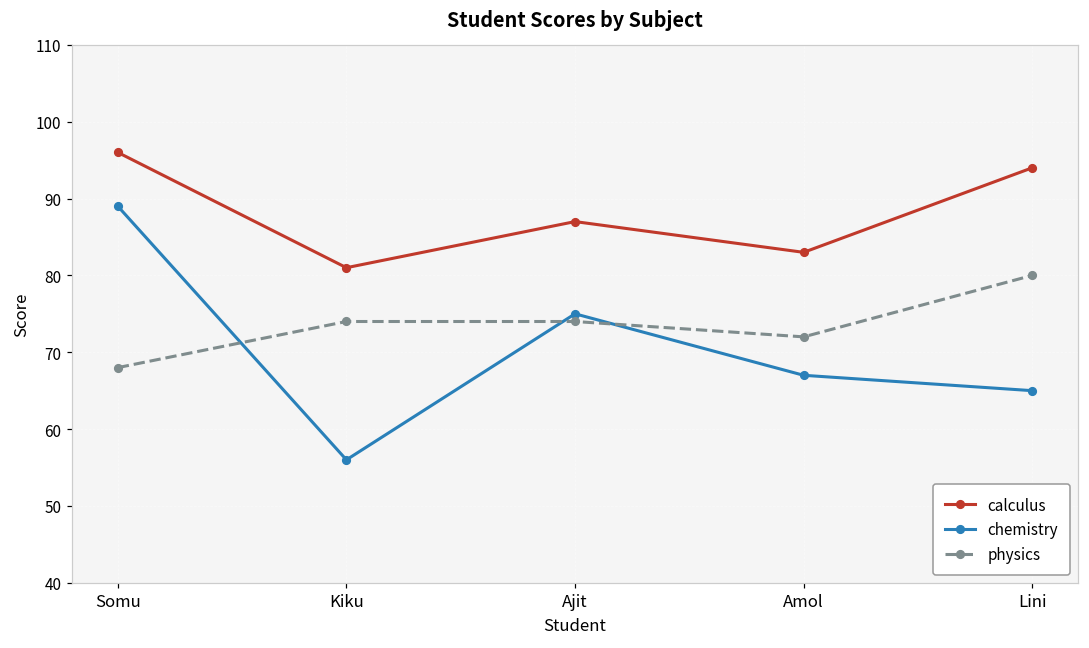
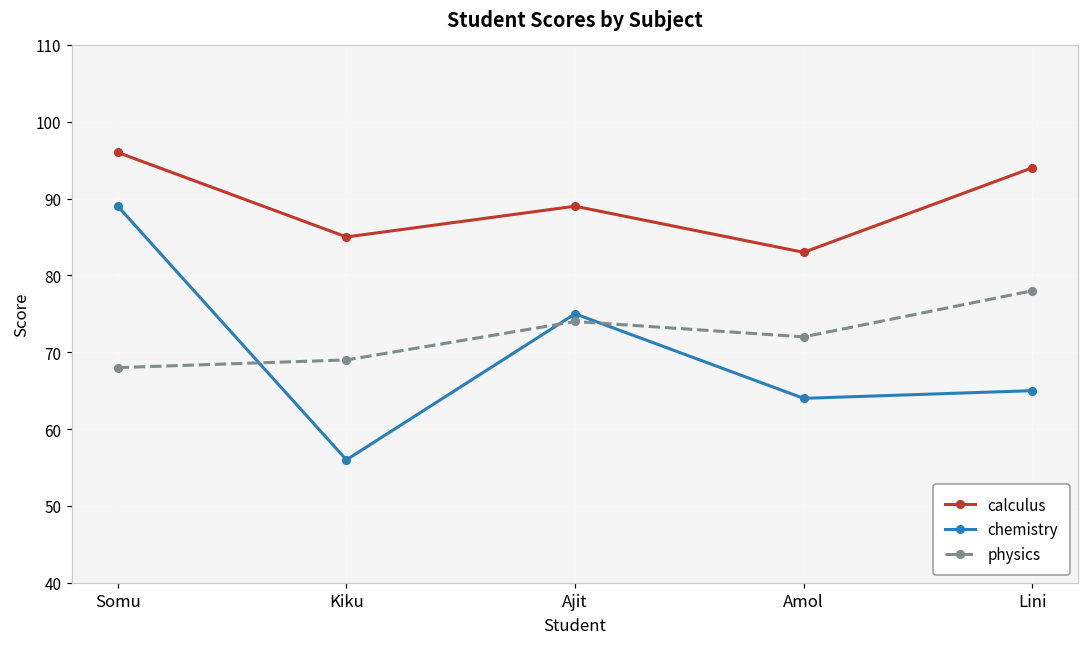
  {
    "calculus": {
      "Somu": 96,
-     "Kiku": 81,
-     "Ajit": 87,
+     "Kiku": 85,
+     "Ajit": 89,
      "Amol": 83,
      "Lini": 94
    },
    "chemistry": {
      "Somu": 89,
      "Kiku": 56,
      "Ajit": 75,
-     "Amol": 67,
+     "Amol": 64,
      "Lini": 65
    },
    "physics": {
      "Somu": 68,
-     "Kiku": 74,
+     "Kiku": 69,
      "Ajit": 74,
      "Amol": 72,
-     "Lini": 80
+     "Lini": 78
    }
  }
